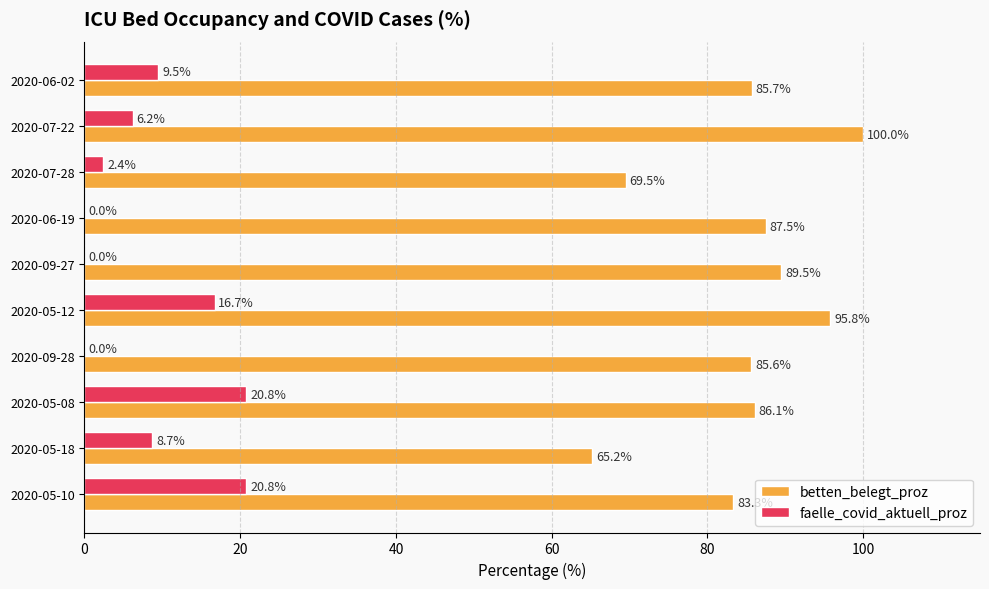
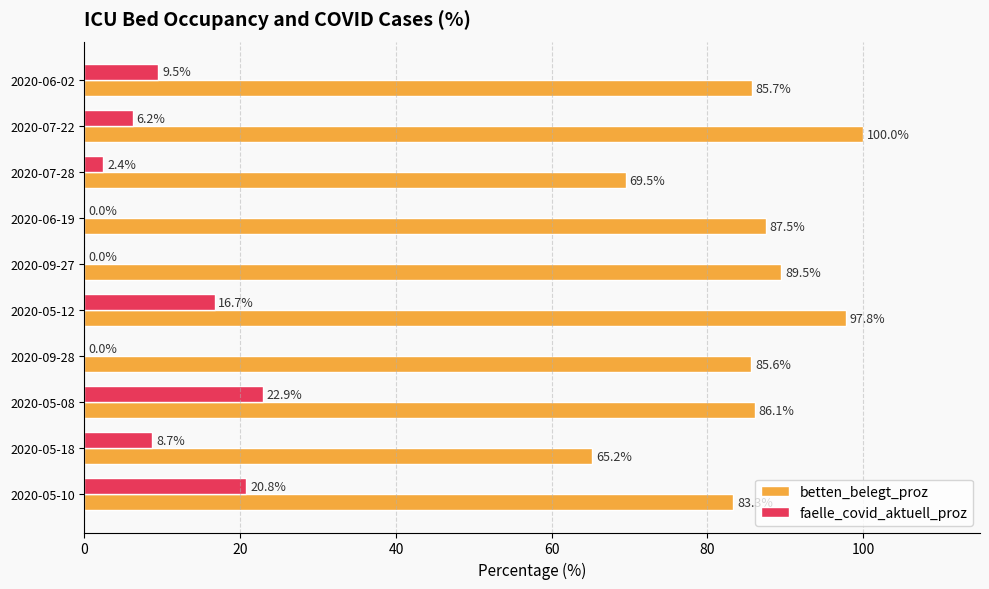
  {
    "betten_belegt_proz": {
      "2020-06-02": "85.7%",
      "2020-07-22": "100.0%",
      "2020-07-28": "69.5%",
      "2020-06-19": "87.5%",
      "2020-09-27": "89.5%",
-     "2020-05-12": "95.8%",
+     "2020-05-12": "97.8%",
      "2020-09-28": "85.6%",
      "2020-05-08": "86.1%",
      "2020-05-18": "65.2%"
    },
    "faelle_covid_aktuell_proz": {
      "2020-06-02": "9.5%",
      "2020-07-22": "6.2%",
      "2020-07-28": "2.4%",
      "2020-06-19": "0.0%",
      "2020-09-27": "0.0%",
      "2020-05-12": "16.7%",
      "2020-09-28": "0.0%",
-     "2020-05-08": "20.8%",
+     "2020-05-08": "22.9%",
      "2020-05-18": "8.7%",
      "2020-05-10": "20.8%"
    }
  }
